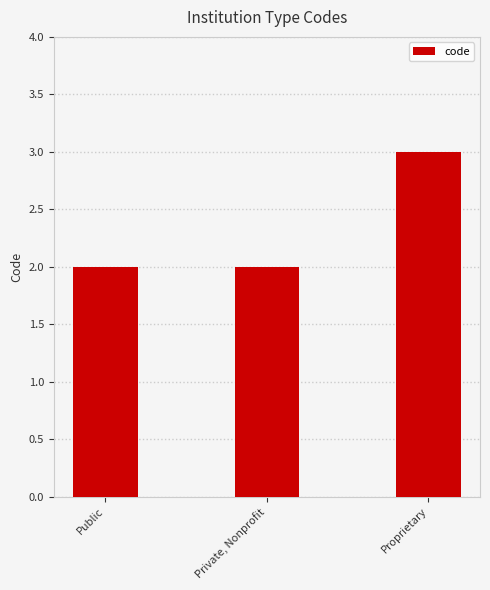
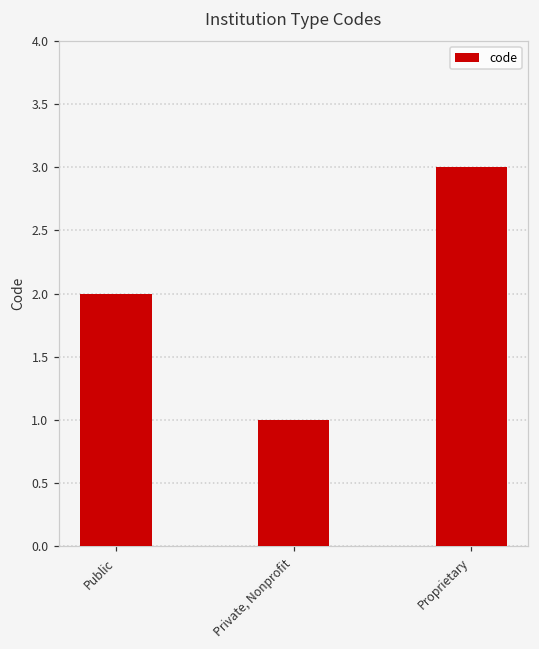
  {
    "Public": 2,
-   "Private, Nonprofit": 2,
+   "Private, Nonprofit": 1,
    "Proprietary": 3
  }
